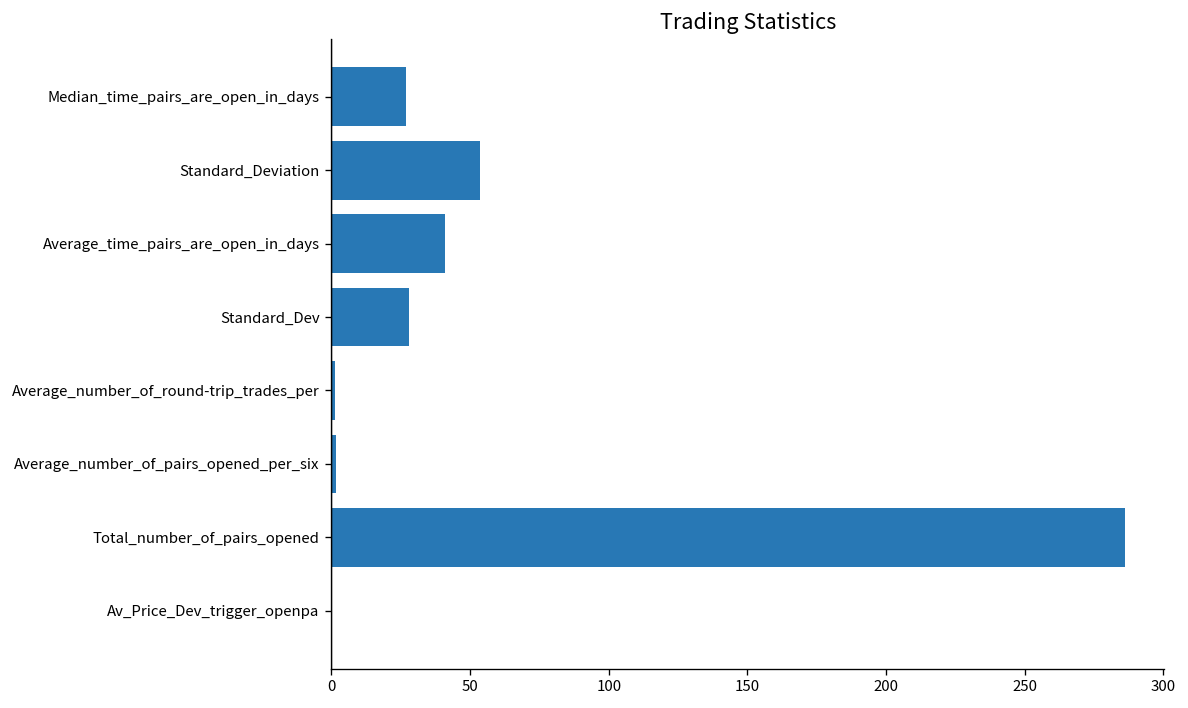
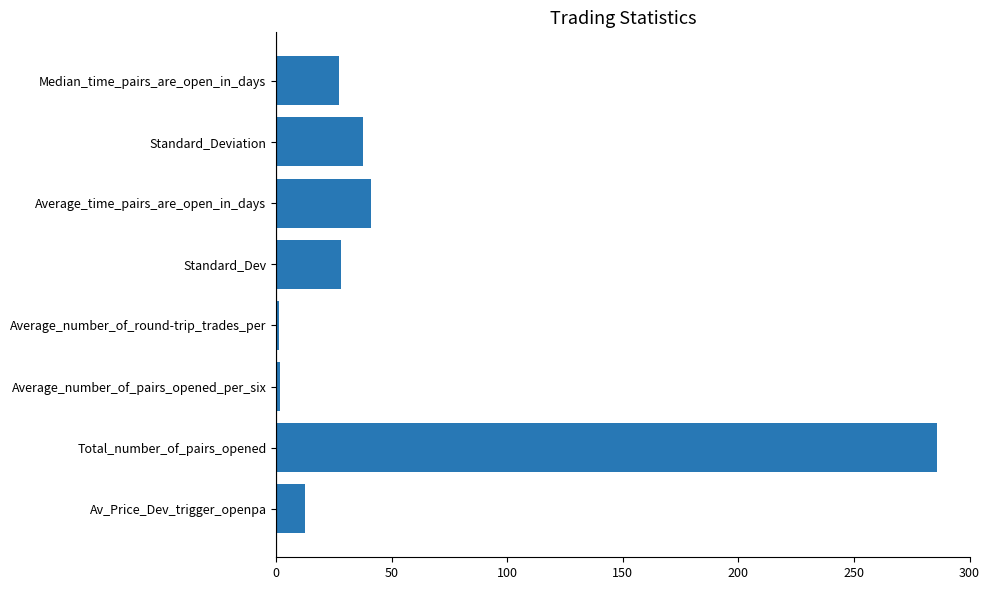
  {
    "Median_time_pairs_are_open_in_days": 27,
-   "Standard_Deviation": 53,
+   "Standard_Deviation": 38,
    "Average_time_pairs_are_open_in_days": 41,
    "Standard_Dev": 28,
    "Average_number_of_round-trip_trades_per": 1,
    "Average_number_of_pairs_opened_per_six": 2,
    "Total_number_of_pairs_opened": 286,
-   "Av_Price_Dev_trigger_openpa": 0
+   "Av_Price_Dev_trigger_openpa": 12
  }
